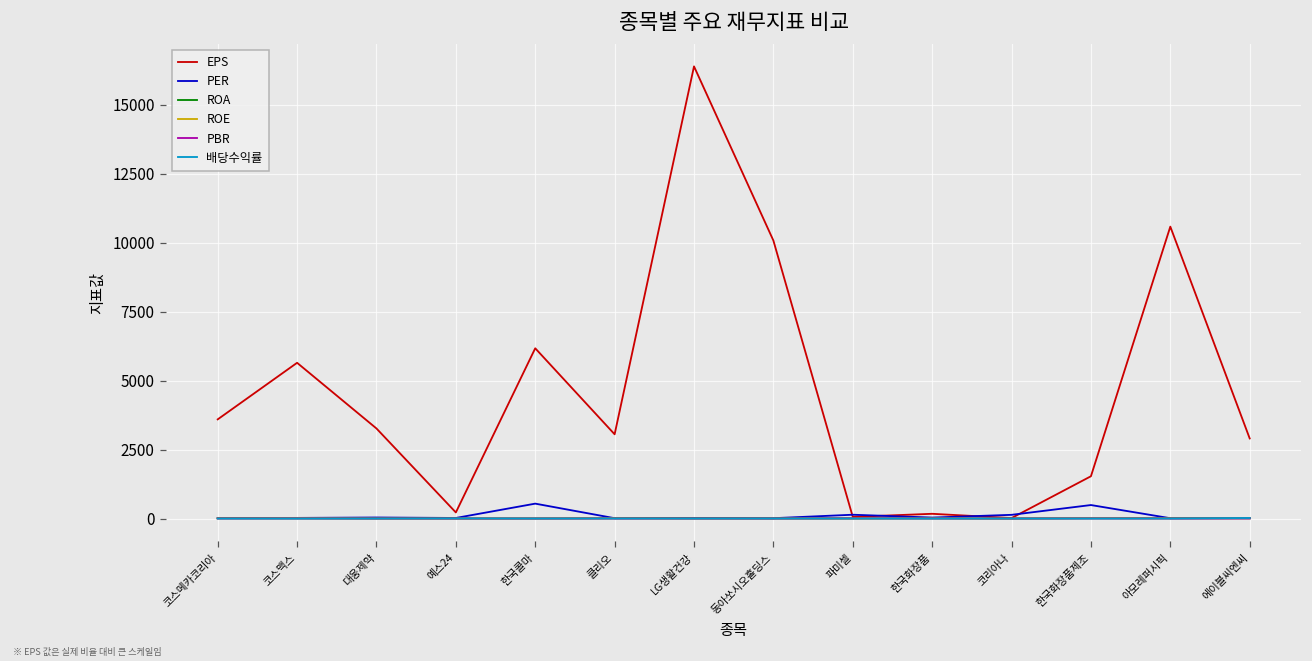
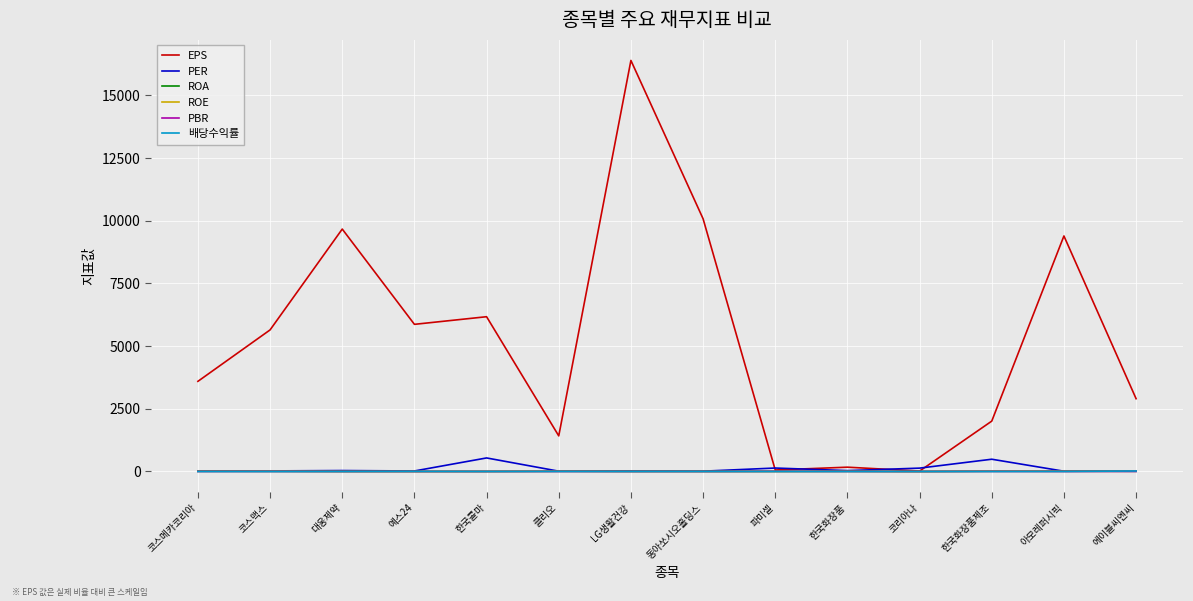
  {
    "EPS": {
      "코스메카코리아": 3600,
      "코스맥스": 5600,
-     "대웅제약": 3300,
-     "예스24": 200,
+     "대웅제약": 9700,
+     "예스24": 5900,
      "한국콜마": 6200,
-     "클리오": 3100,
+     "클리오": 1400,
      "LG생활건강": 16400,
      "동아쏘시오홀딩스": 10100,
      "한국화장품": 200,
-     "한국화장품제조": 1500,
-     "아모레퍼시픽": 10600,
+     "한국화장품제조": 2000,
+     "아모레퍼시픽": 9400,
      "에이블씨엔씨": 2900
    },
    "PER": {
      "한국콜마": 500,
      "코리아나": 100,
      "한국화장품제조": 500
    }
  }
